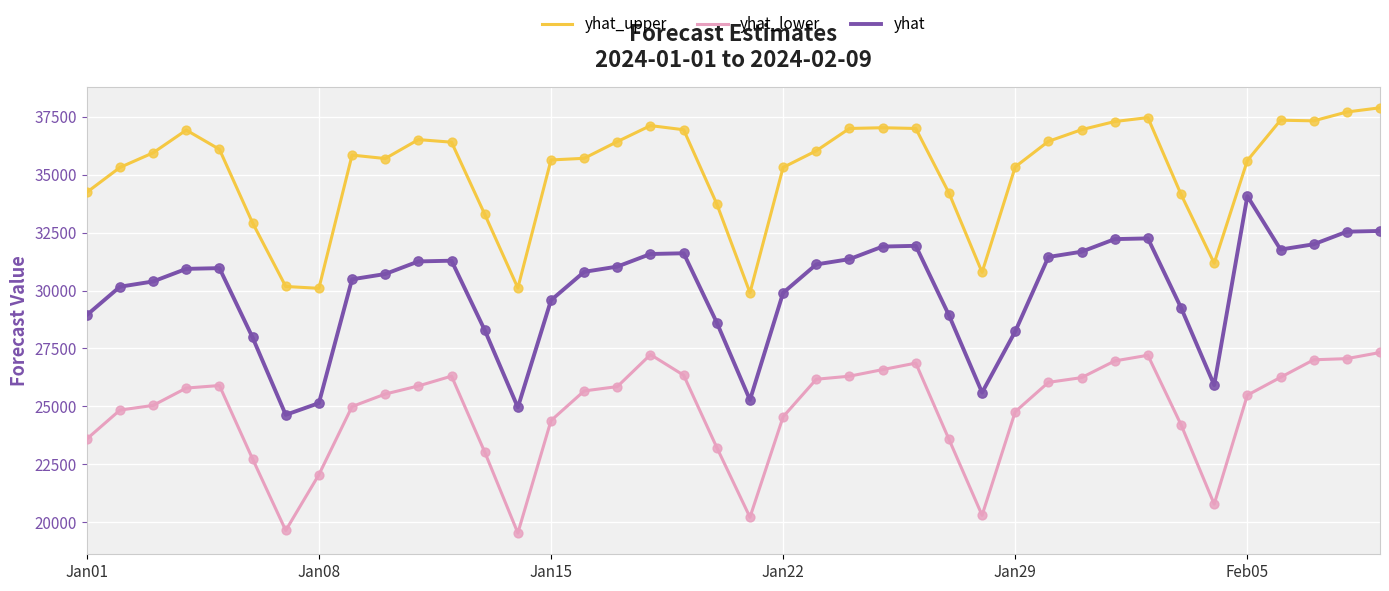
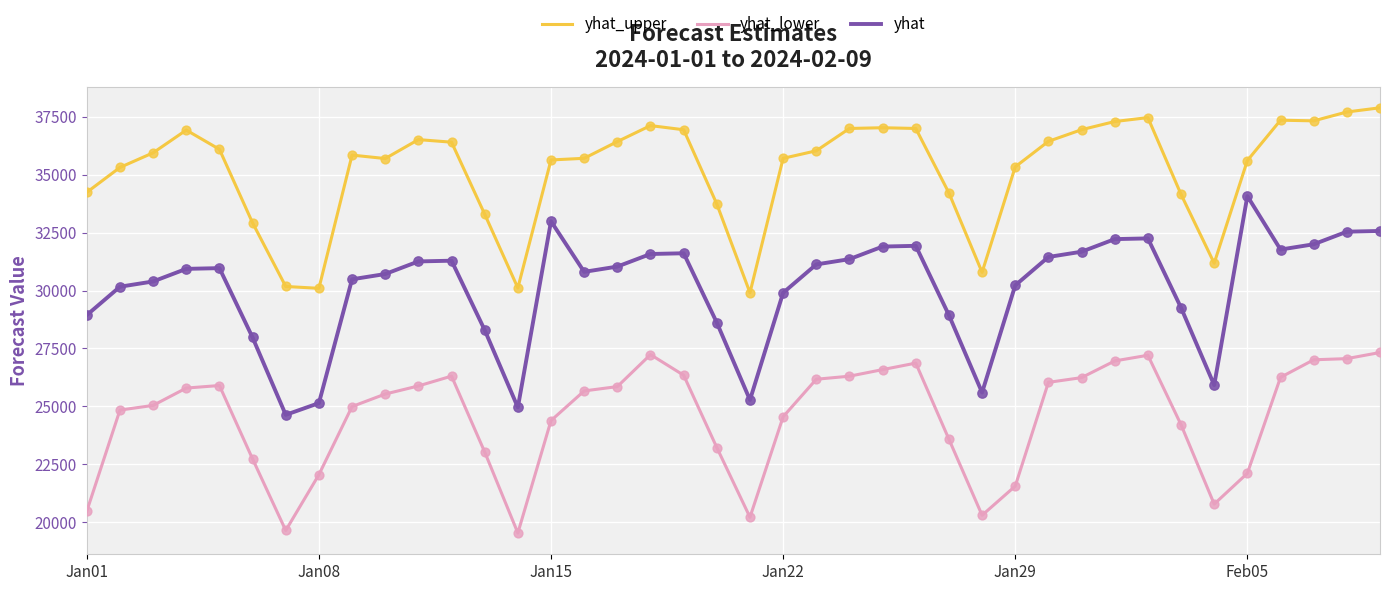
  {
    "yhat_upper": {
      "Jan01": 34200,
      "Jan08": 30100,
      "Jan15": 35600,
-     "Jan22": 35300,
+     "Jan22": 35700,
      "Jan29": 35300,
      "Feb05": 35600
    },
    "yhat_lower": {
-     "Jan01": 23600,
+     "Jan01": 20500,
      "Jan08": 22100,
      "Jan15": 24400,
      "Jan22": 24600,
-     "Jan29": 24800,
-     "Feb05": 25500
+     "Jan29": 21600,
+     "Feb05": 22100
    },
    "yhat": {
      "Jan01": 28900,
      "Jan08": 25100,
-     "Jan15": 29600,
+     "Jan15": 33000,
      "Jan22": 29900,
-     "Jan29": 28200,
+     "Jan29": 30200,
      "Feb05": 34100
    }
  }
